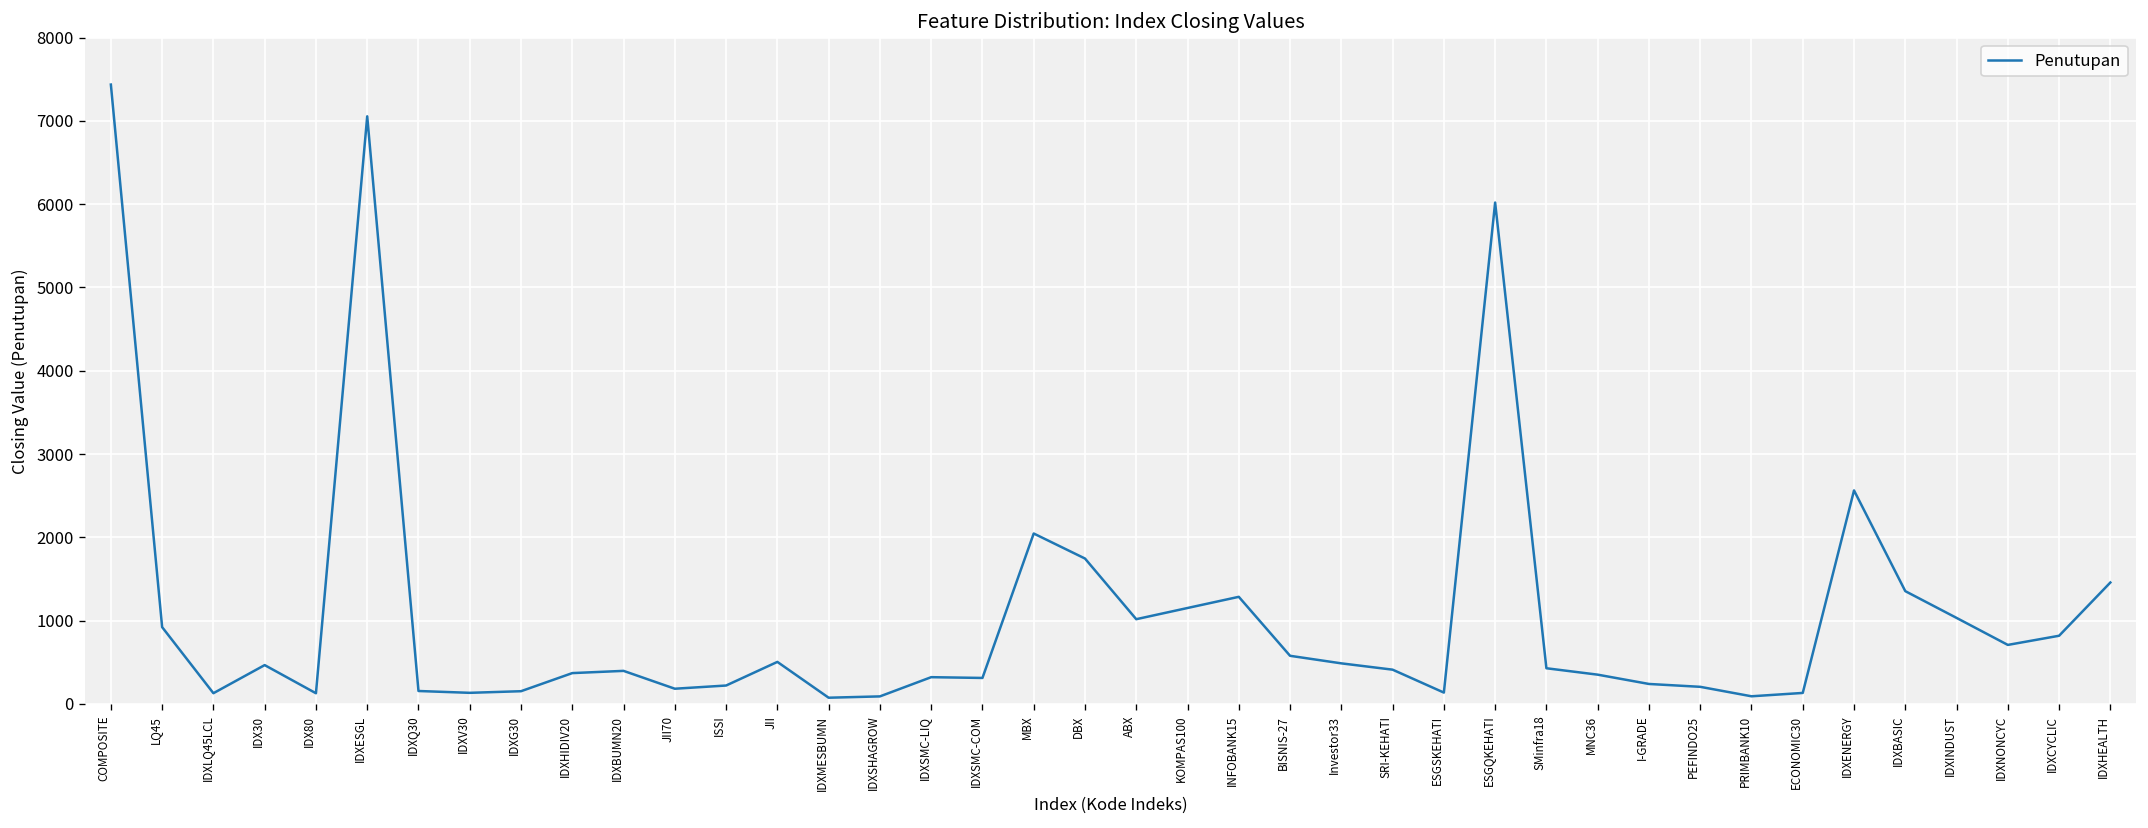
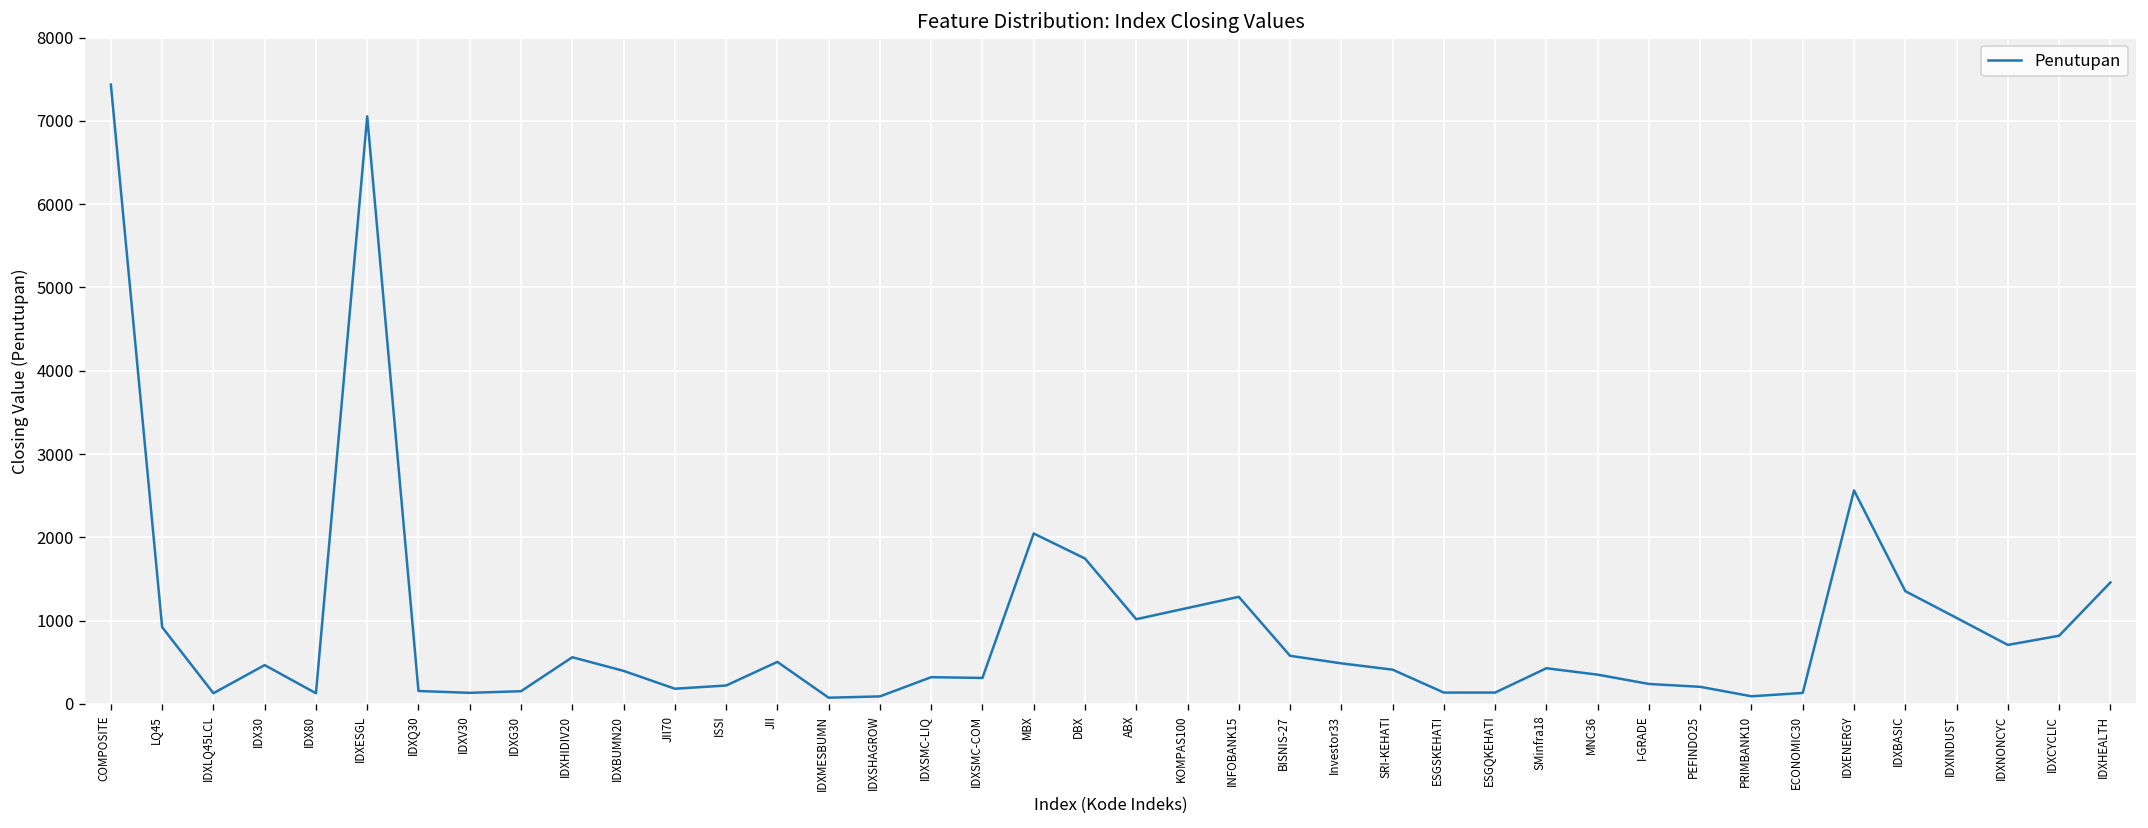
  {
    "COMPOSITE": 7400,
    "LQ45": 900,
    "IDXLQ45LCL": 100,
    "IDX30": 500,
    "IDX80": 100,
    "IDXESGL": 7100,
    "IDXQ30": 200,
    "IDXV30": 100,
    "IDXG30": 200,
-   "IDXHIDIV20": 400,
+   "IDXHIDIV20": 600,
    "IDXBUMN20": 400,
    "JII70": 200,
    "ISSI": 200,
    "JII": 500,
    "IDXMESBUMN": 100,
    "IDXSHAGROW": 100,
    "IDXSMC-LIQ": 300,
    "IDXSMC-COM": 300,
    "MBX": 2000,
    "DBX": 1700,
    "ABX": 1000,
    "KOMPAS100": 1200,
    "INFOBANK15": 1300,
    "BISNIS-27": 600,
    "Investor33": 500,
    "SRI-KEHATI": 400,
    "ESGSKEHATI": 100,
-   "ESGQKEHATI": 6000,
+   "ESGQKEHATI": 100,
    "SMinfra18": 400,
    "MNC36": 400,
    "I-GRADE": 200,
    "PEFINDO25": 200,
    "PRIMBANK10": 100,
    "ECONOMIC30": 100,
    "IDXENERGY": 2600,
    "IDXBASIC": 1400,
    "IDXINDUST": 1000,
    "IDXNONCYC": 700,
    "IDXCYCLIC": 800,
    "IDXHEALTH": 1500
  }
